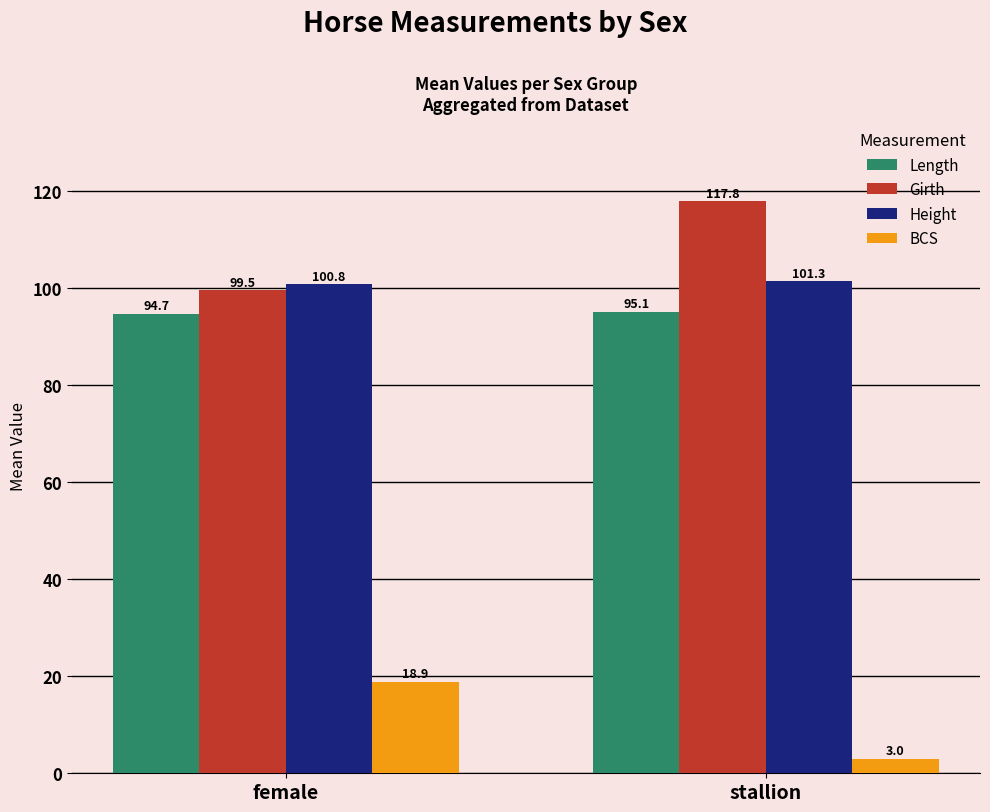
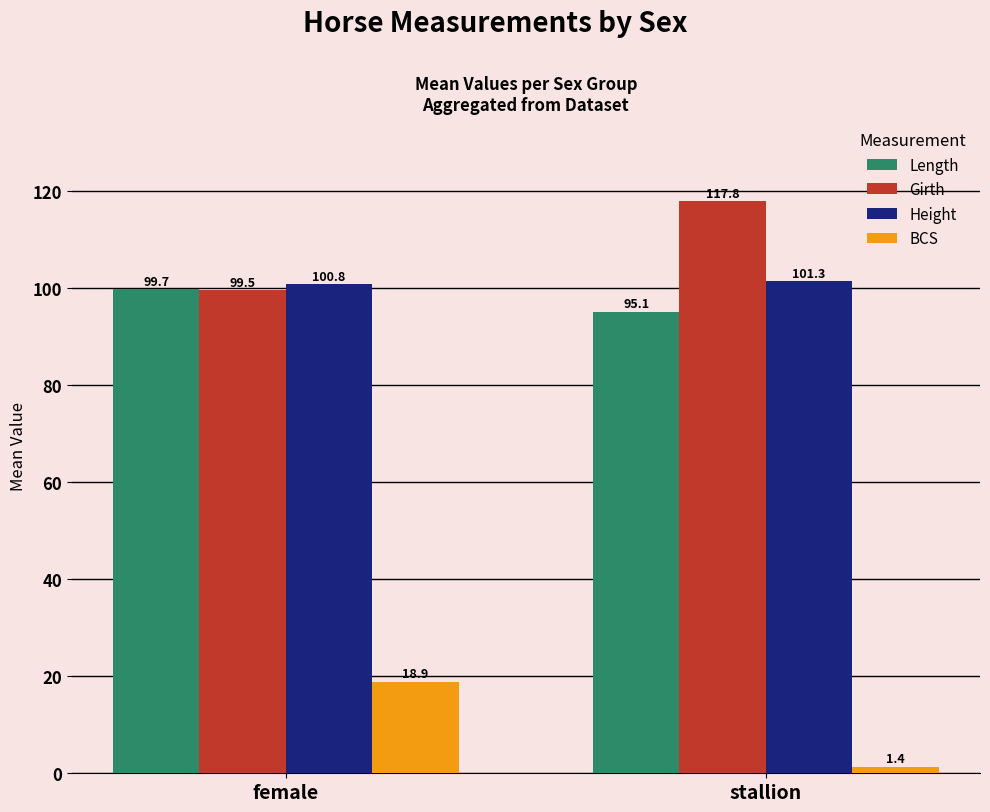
  {
    "Length": {
-     "female": 94.7,
+     "female": 99.7,
      "stallion": 95.1
    },
    "Girth": {
      "female": 99.5,
      "stallion": 117.8
    },
    "Height": {
      "female": 100.8,
      "stallion": 101.3
    },
    "BCS": {
      "female": 18.9,
-     "stallion": 3.0
+     "stallion": 1.4
    }
  }
